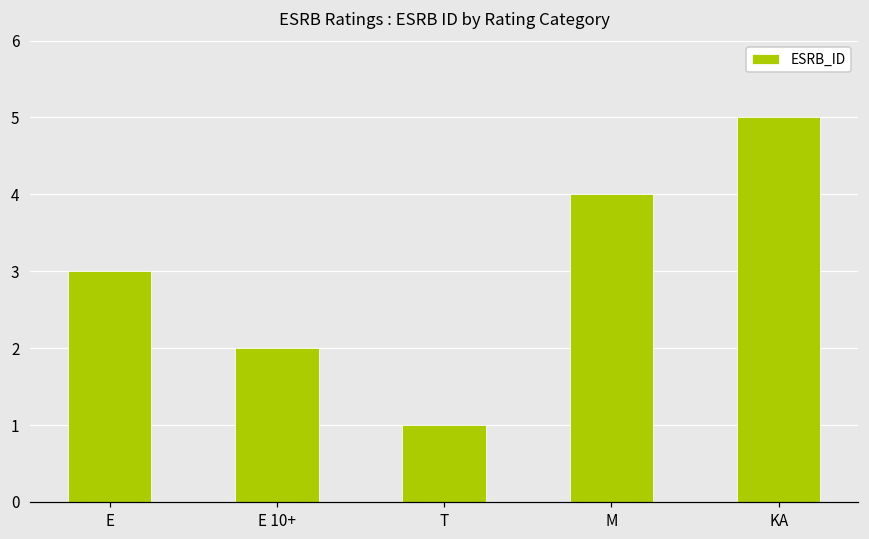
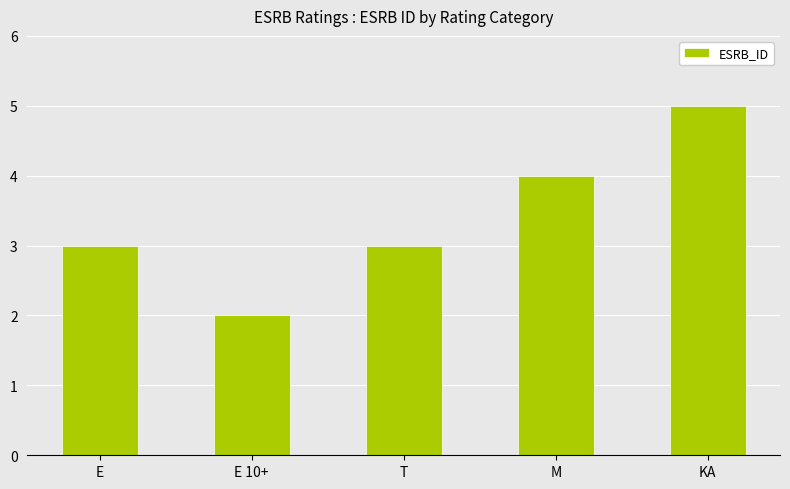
  {
    "E": 3,
    "E 10+": 2,
-   "T": 1,
+   "T": 3,
    "M": 4,
    "KA": 5
  }
